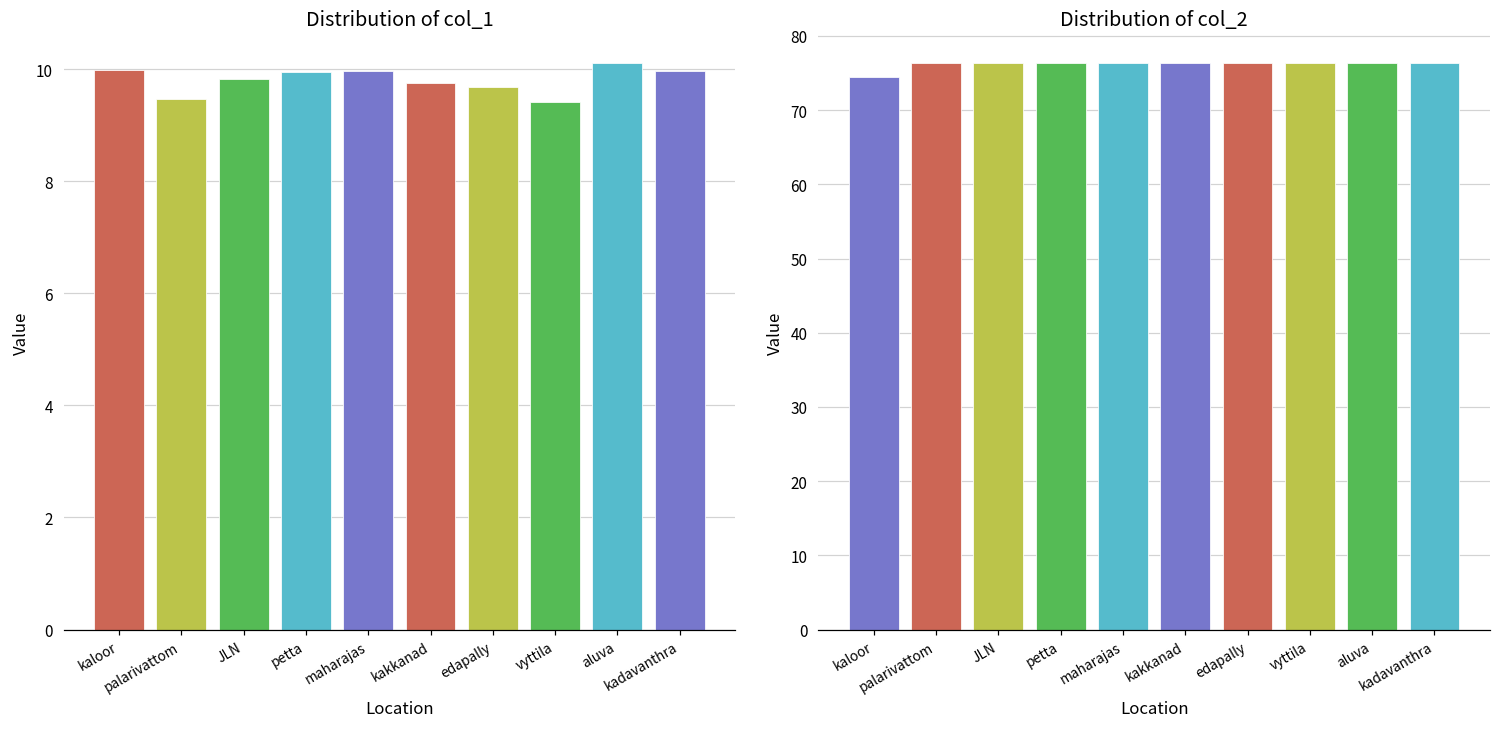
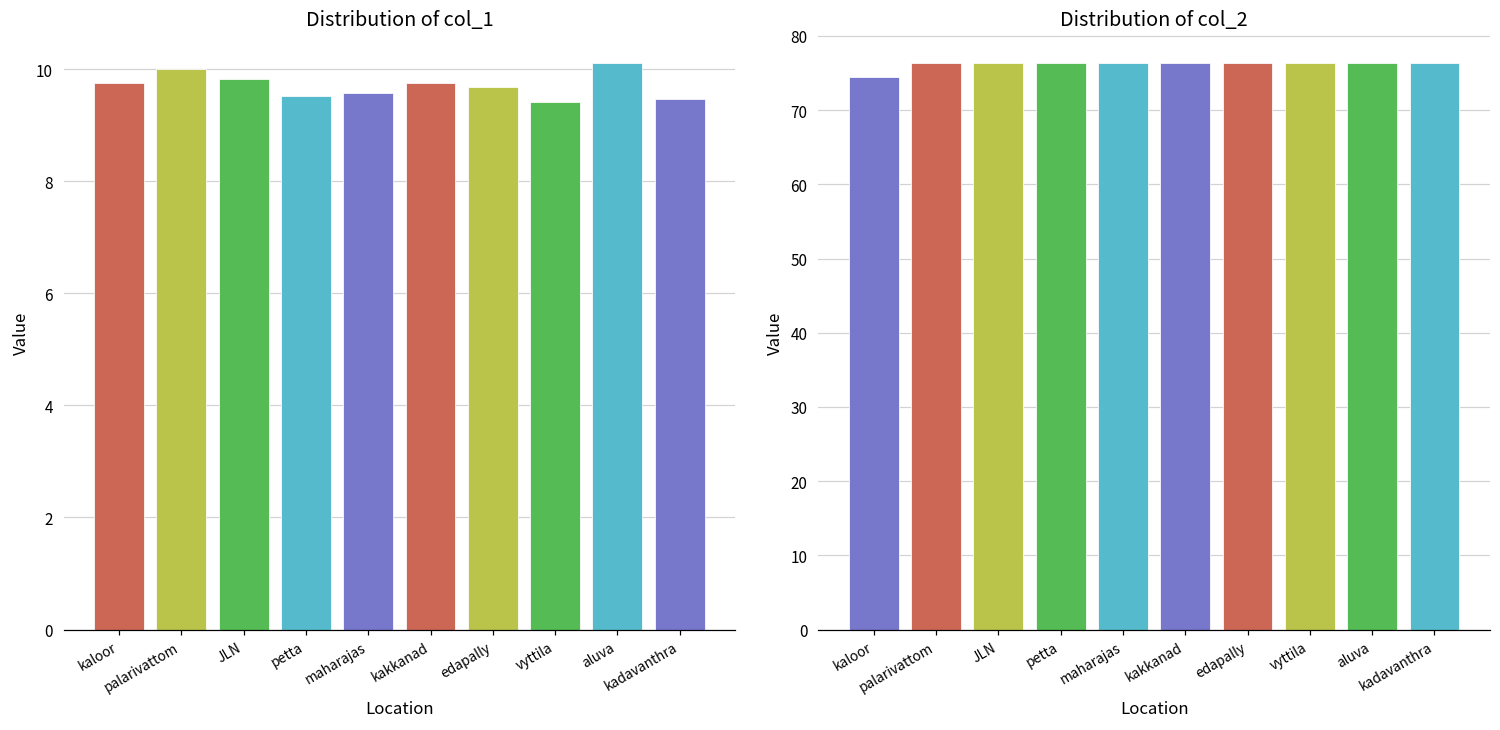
  {
    "Distribution of col_1": {
-     "kaloor": 10.0,
-     "palarivattom": 9.5,
+     "kaloor": 9.8,
+     "palarivattom": 10.0,
      "JLN": 9.8,
-     "petta": 10.0,
-     "maharajas": 10.0,
+     "petta": 9.5,
+     "maharajas": 9.6,
      "kakkanad": 9.7,
      "edapally": 9.7,
      "vyttila": 9.4,
      "aluva": 10.1,
-     "kadavanthra": 10.0
+     "kadavanthra": 9.5
    },
    "Distribution of col_2": {
      "kaloor": 74,
      "palarivattom": 76,
      "JLN": 76,
      "petta": 76,
      "maharajas": 76,
      "kakkanad": 76,
      "edapally": 76,
      "vyttila": 76,
      "aluva": 76,
      "kadavanthra": 76
    }
  }
